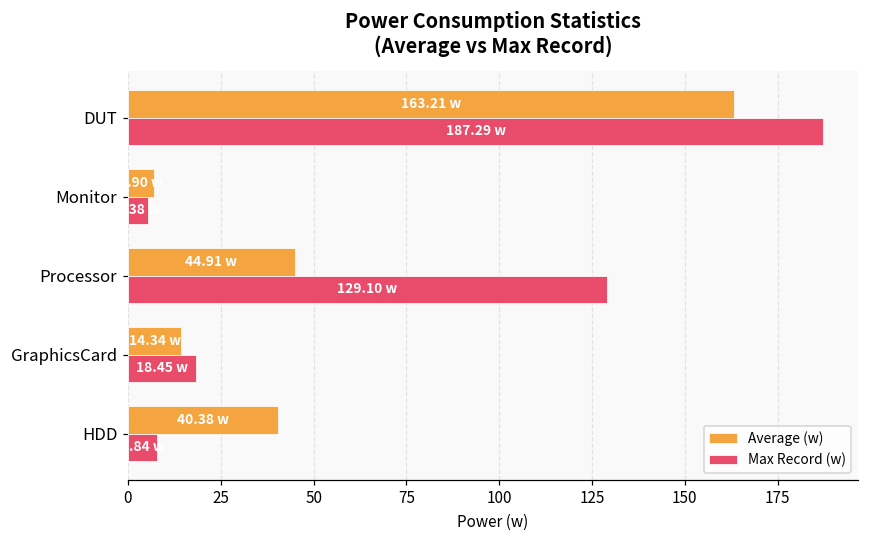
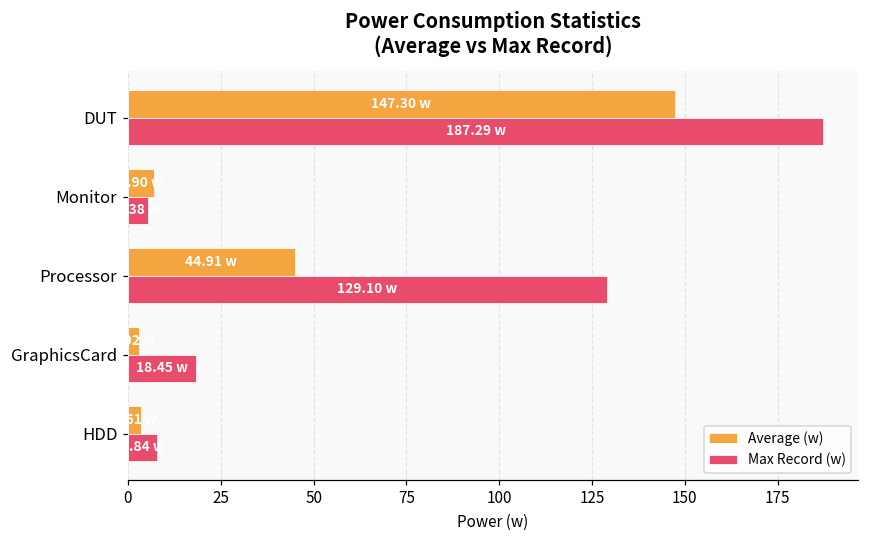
  {
    "Average (w)": {
-     "DUT": 163.21,
+     "DUT": 147.30,
      "Monitor": 6.90,
      "Processor": 44.91,
-     "GraphicsCard": 14,
-     "HDD": 40
+     "GraphicsCard": 3,
+     "HDD": 4
    },
    "Max Record (w)": {
      "DUT": 187.29,
      "Processor": 129.10,
      "GraphicsCard": 18.45,
      "HDD": 7.84
    }
  }
